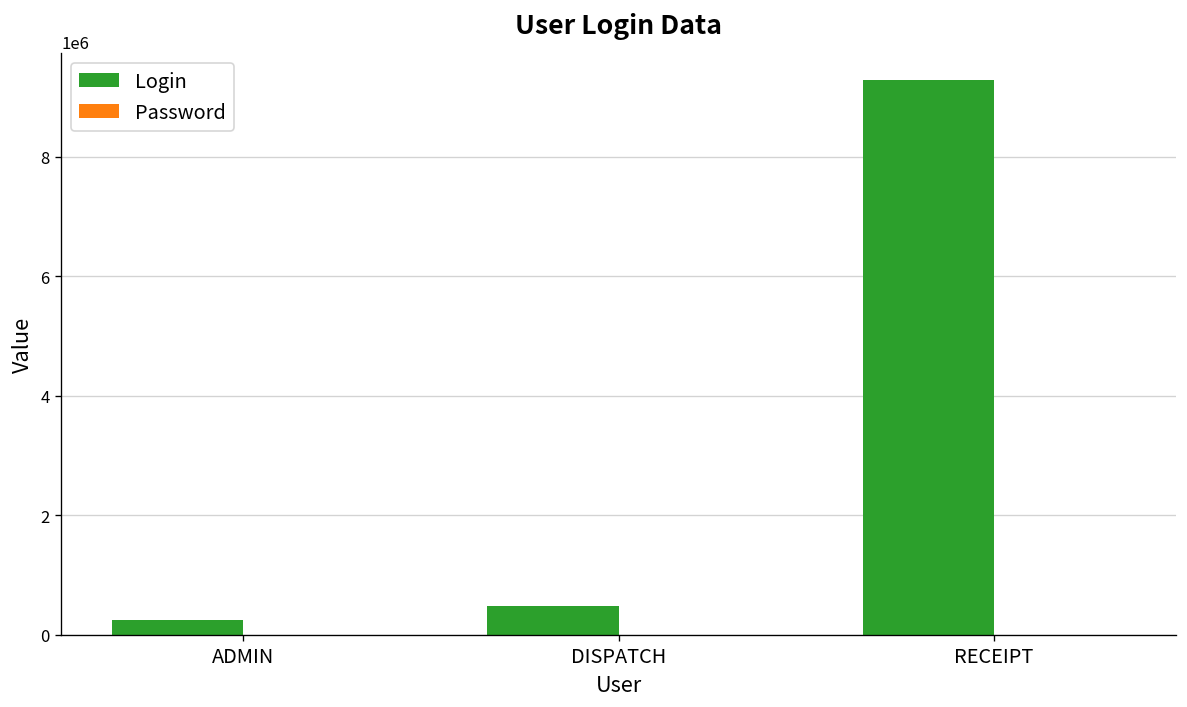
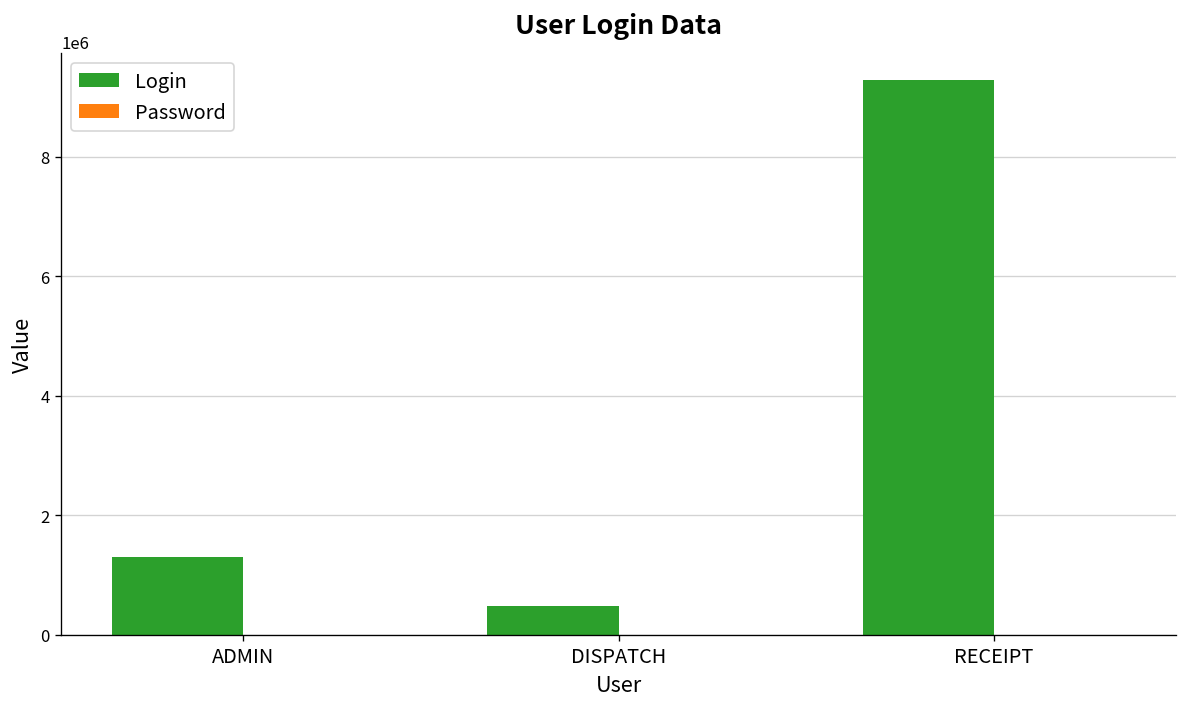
  {
    "Login": {
-     "ADMIN": 300000,
+     "ADMIN": 1300000,
      "DISPATCH": 500000,
      "RECEIPT": 9300000
    }
  }
